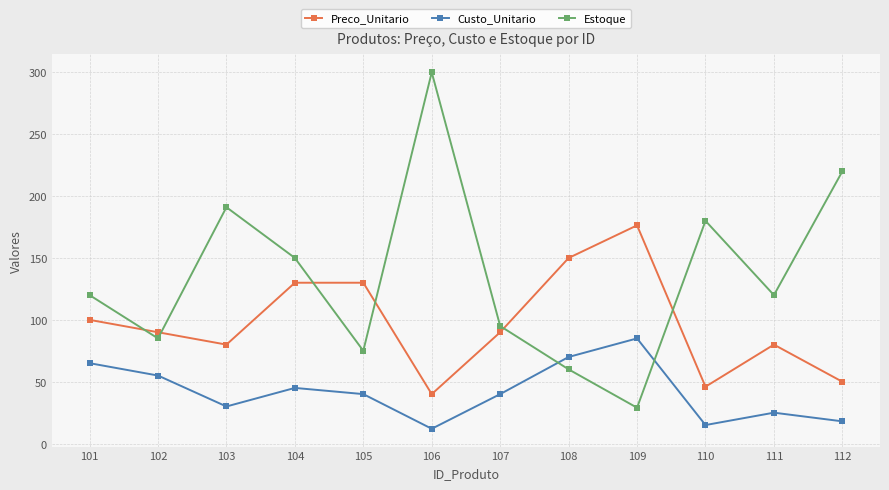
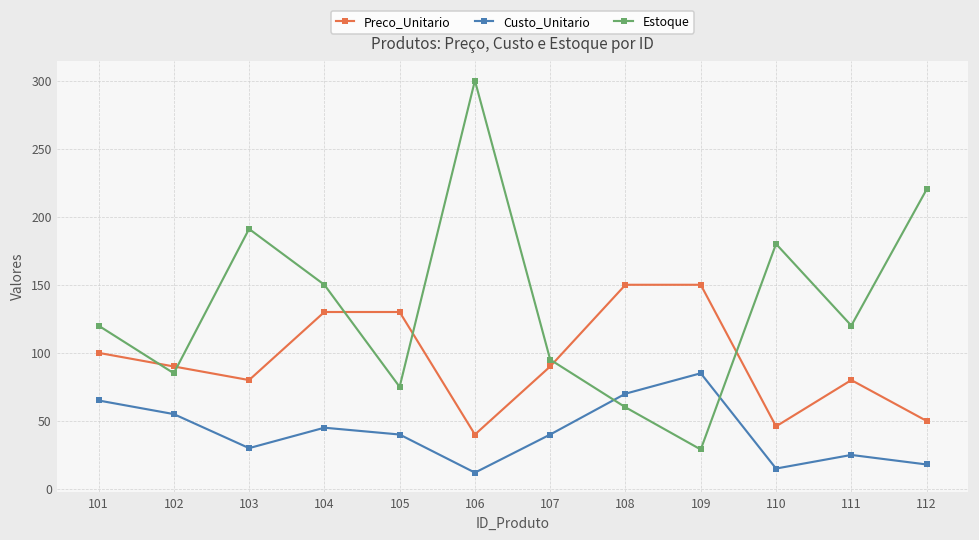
  {
    "Preco_Unitario": {
      "101": 100,
      "102": 90,
      "103": 80,
      "104": 130,
      "105": 130,
      "106": 40,
      "107": 90,
      "108": 150,
-     "109": 176,
+     "109": 150,
      "110": 46,
      "111": 80,
      "112": 50
    },
    "Custo_Unitario": {
      "101": 65,
      "102": 55,
      "103": 30,
      "104": 45,
      "105": 40,
      "106": 12,
      "107": 40,
      "108": 70,
      "109": 85,
      "110": 15,
      "111": 25,
      "112": 18
    },
    "Estoque": {
      "101": 120,
      "102": 85,
      "103": 191,
      "104": 150,
      "105": 75,
      "106": 300,
      "107": 95,
      "108": 60,
      "109": 29,
      "110": 180,
      "111": 120,
      "112": 220
    }
  }
